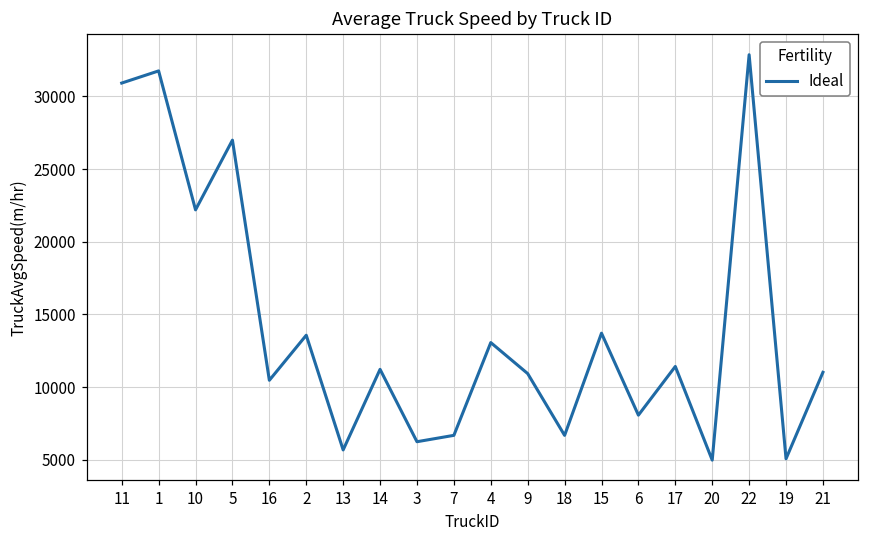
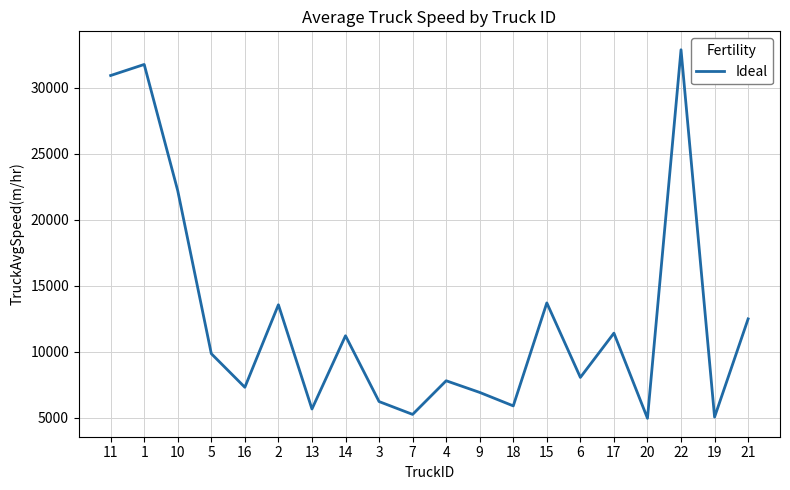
  {
    "11": 30900,
    "1": 31800,
    "10": 22200,
-   "5": 27000,
-   "16": 10500,
+   "5": 9900,
+   "16": 7300,
    "2": 13600,
    "13": 5700,
    "14": 11200,
    "3": 6200,
-   "7": 6700,
-   "4": 13100,
-   "9": 10900,
-   "18": 6700,
+   "7": 5300,
+   "4": 7800,
+   "9": 6900,
+   "18": 5900,
    "15": 13700,
    "6": 8100,
    "17": 11400,
    "20": 5000,
    "22": 32900,
    "19": 5100,
-   "21": 11000
+   "21": 12500
  }
